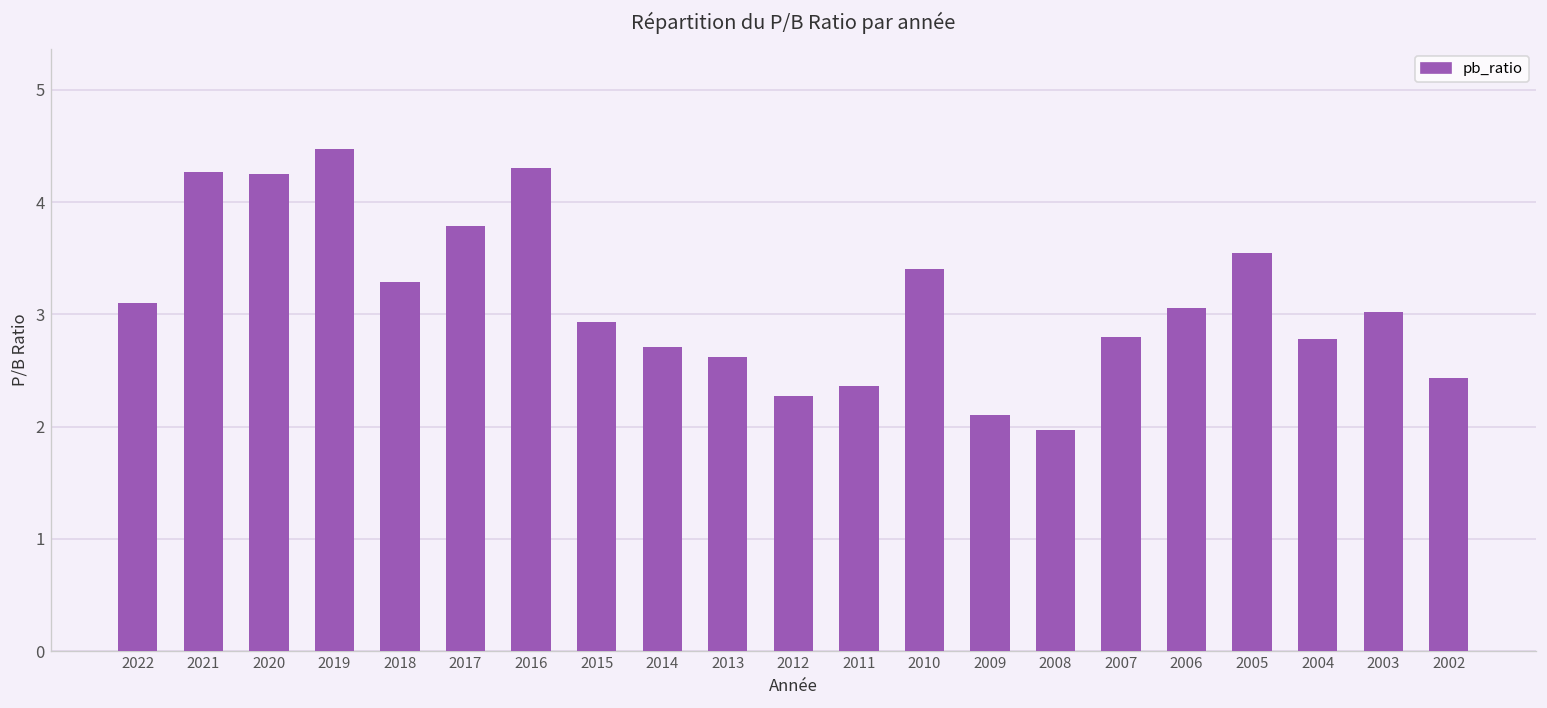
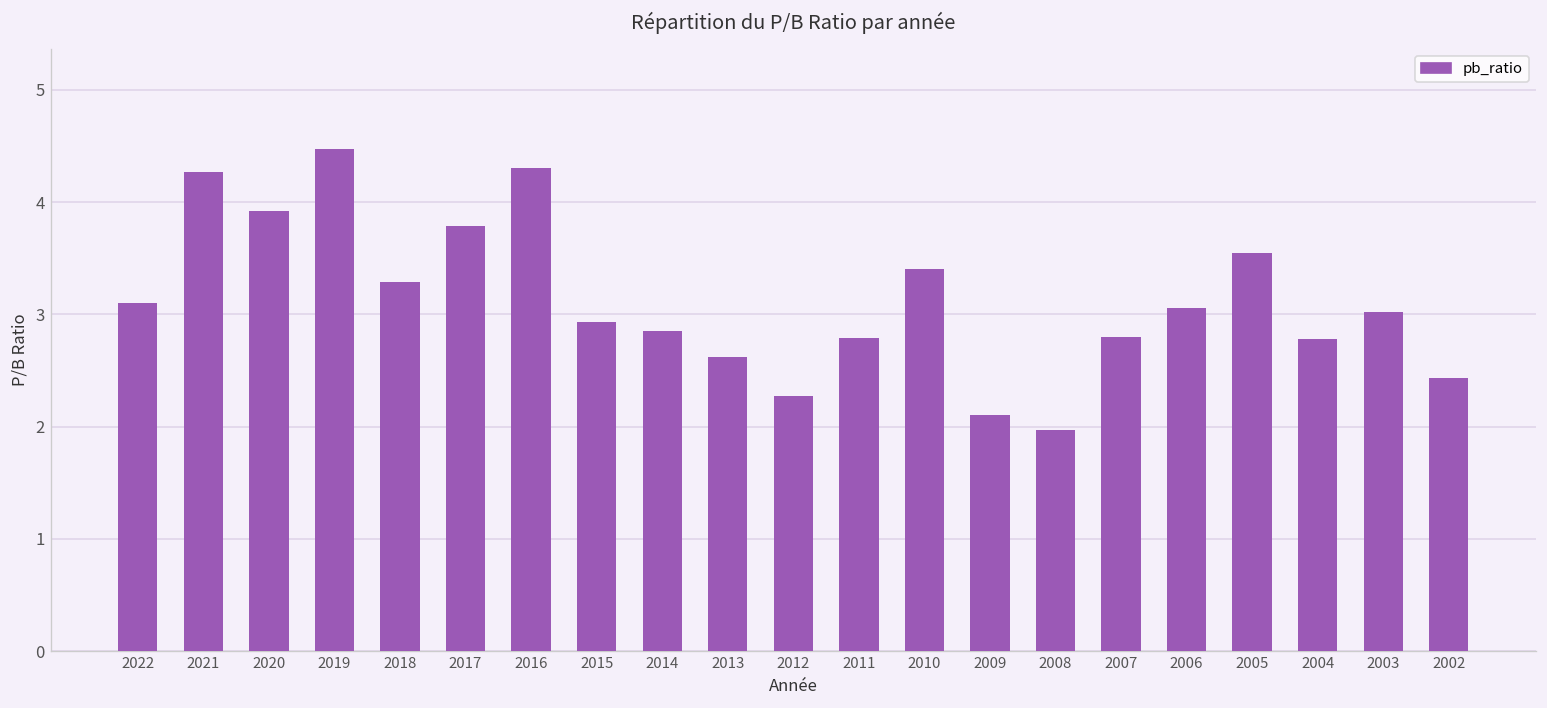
  {
    "2022": 3.1,
    "2021": 4.3,
-   "2020": 4.3,
+   "2020": 3.9,
    "2019": 4.5,
    "2018": 3.3,
    "2017": 3.8,
    "2016": 4.3,
    "2015": 2.9,
-   "2014": 2.7,
+   "2014": 2.9,
    "2013": 2.6,
    "2012": 2.3,
-   "2011": 2.4,
+   "2011": 2.8,
    "2010": 3.4,
    "2009": 2.1,
    "2008": 2.0,
    "2007": 2.8,
    "2006": 3.1,
    "2005": 3.6,
    "2004": 2.8,
    "2003": 3.0,
    "2002": 2.4
  }
